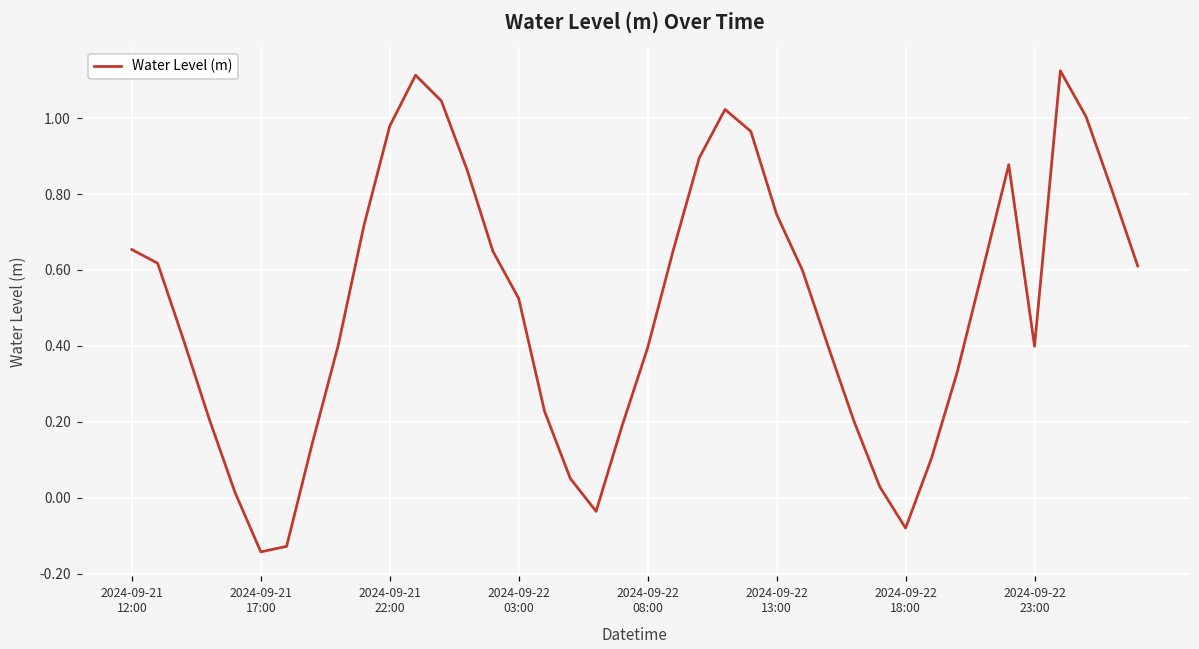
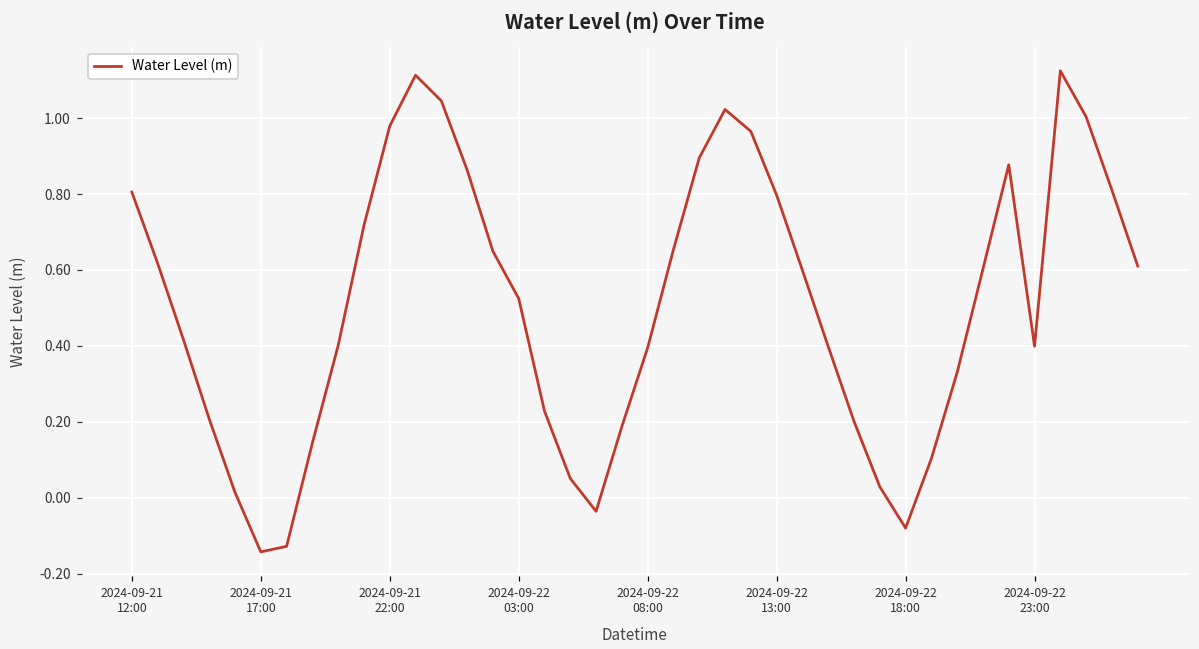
  {
-   "2024-09-21 12:00": 0.65,
+   "2024-09-21 12:00": 0.80,
    "2024-09-21 17:00": -0.14,
    "2024-09-21 22:00": 0.98,
    "2024-09-22 03:00": 0.52,
    "2024-09-22 08:00": 0.40,
-   "2024-09-22 13:00": 0.75,
+   "2024-09-22 13:00": 0.80,
    "2024-09-22 18:00": -0.08,
    "2024-09-22 23:00": 0.40
  }
